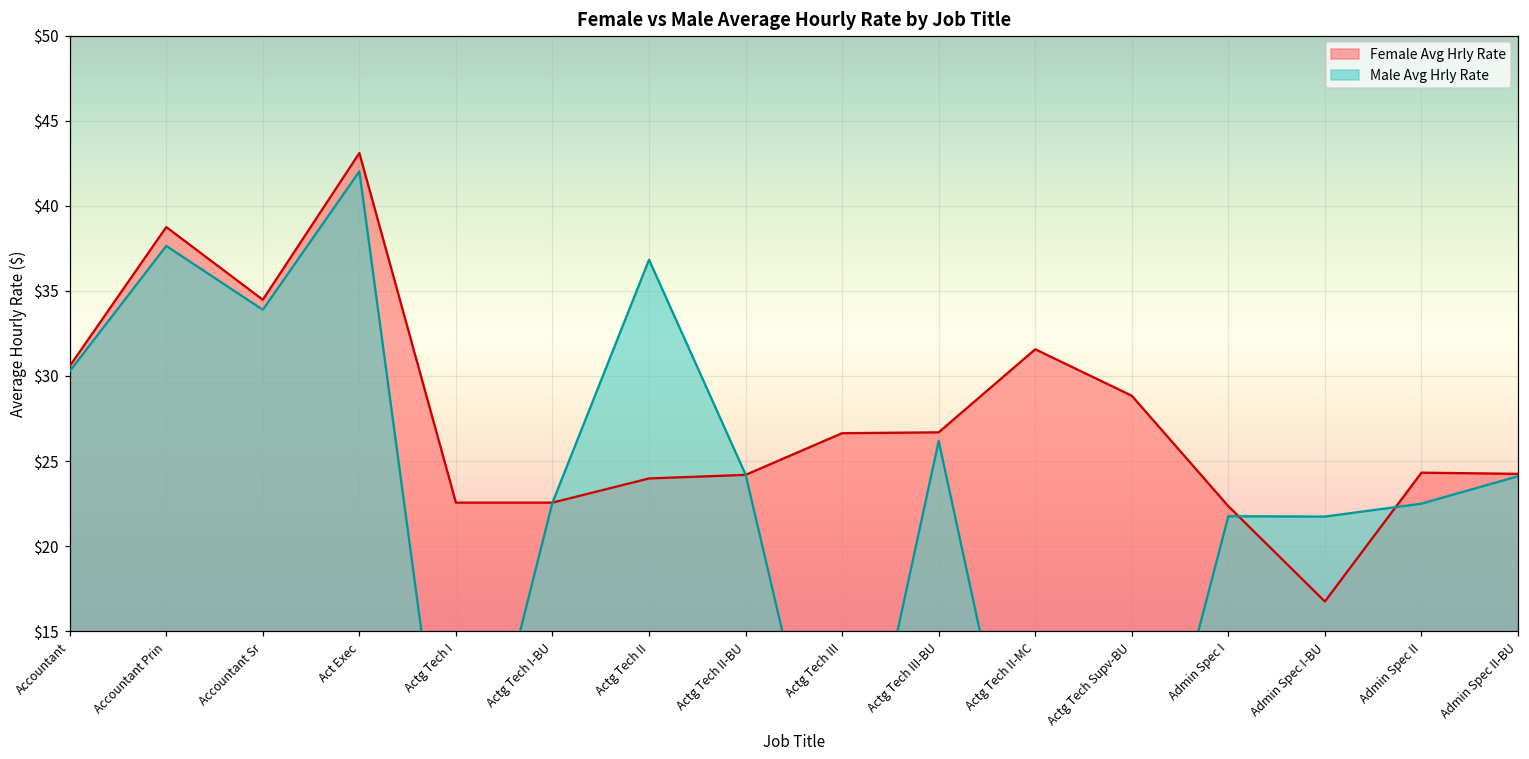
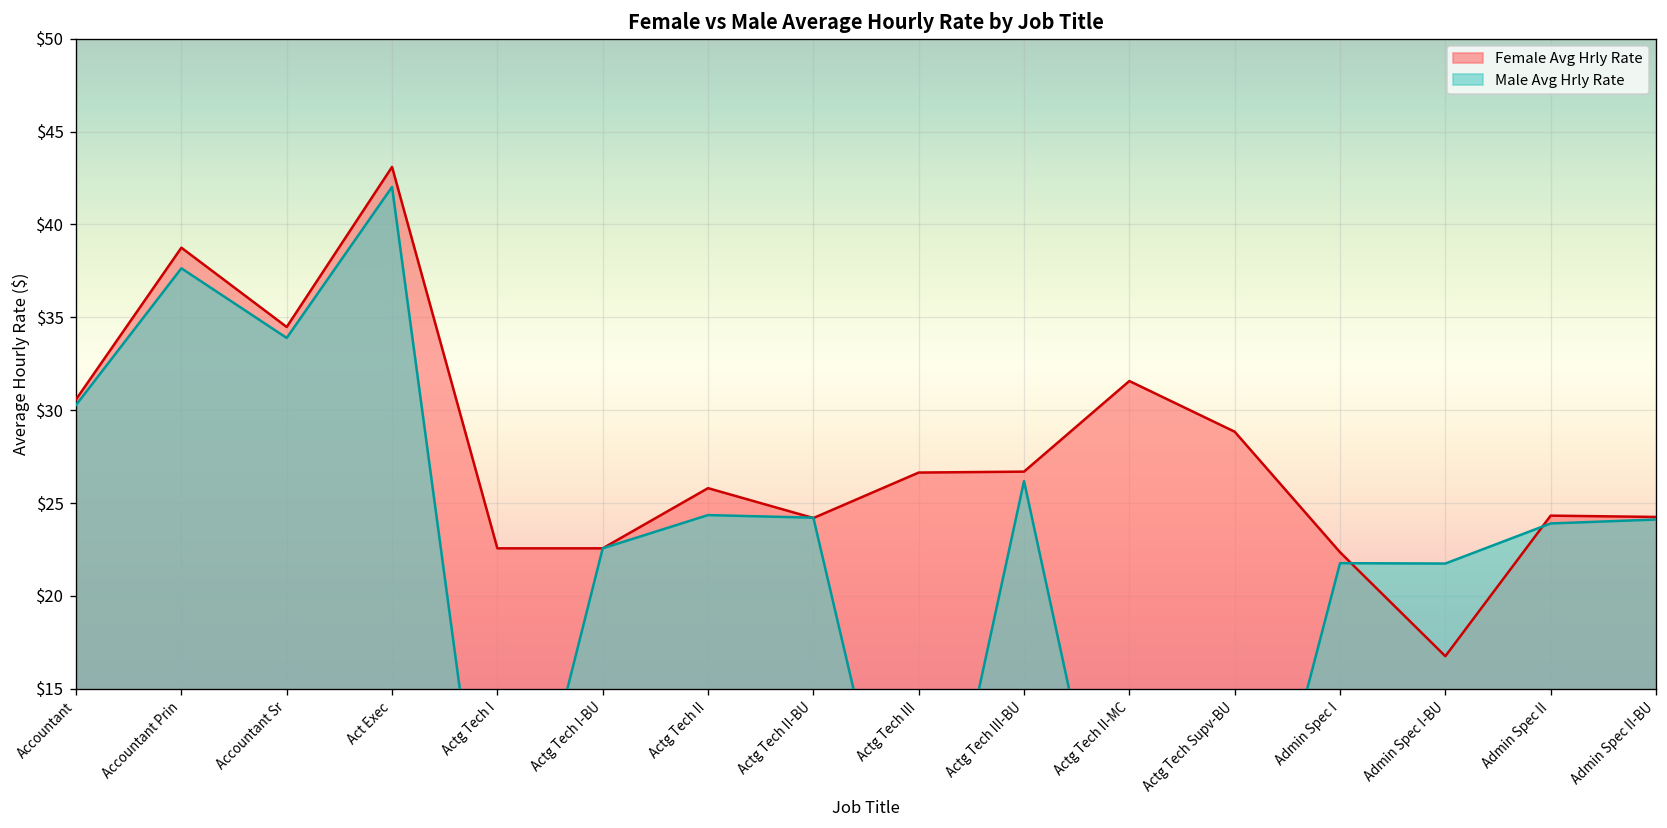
  {
    "Female Avg Hrly Rate": {
      "Accountant": "$30.6",
      "Accountant Prin": "$38.8",
      "Accountant Sr": "$34.5",
      "Act Exec": "$43.1",
      "Actg Tech I": "$22.6",
-     "Actg Tech II": "$24.0",
+     "Actg Tech II": "$25.8",
      "Actg Tech III": "$26.6",
      "Actg Tech III-BU": "$26.7",
      "Actg Tech II-MC": "$31.6",
      "Actg Tech Supv-BU": "$28.8",
      "Admin Spec I": "$22.4",
      "Admin Spec I-BU": "$16.8",
      "Admin Spec II": "$24.3"
    },
    "Male Avg Hrly Rate": {
      "Accountant": "$30.3",
      "Accountant Prin": "$37.6",
      "Accountant Sr": "$33.9",
      "Act Exec": "$42.0",
-     "Actg Tech II": "$36.8",
+     "Actg Tech II": "$24.4",
      "Actg Tech III-BU": "$26.2",
      "Admin Spec I": "$21.8",
      "Admin Spec I-BU": "$21.7",
-     "Admin Spec II": "$22.5"
+     "Admin Spec II": "$23.9"
    }
  }
